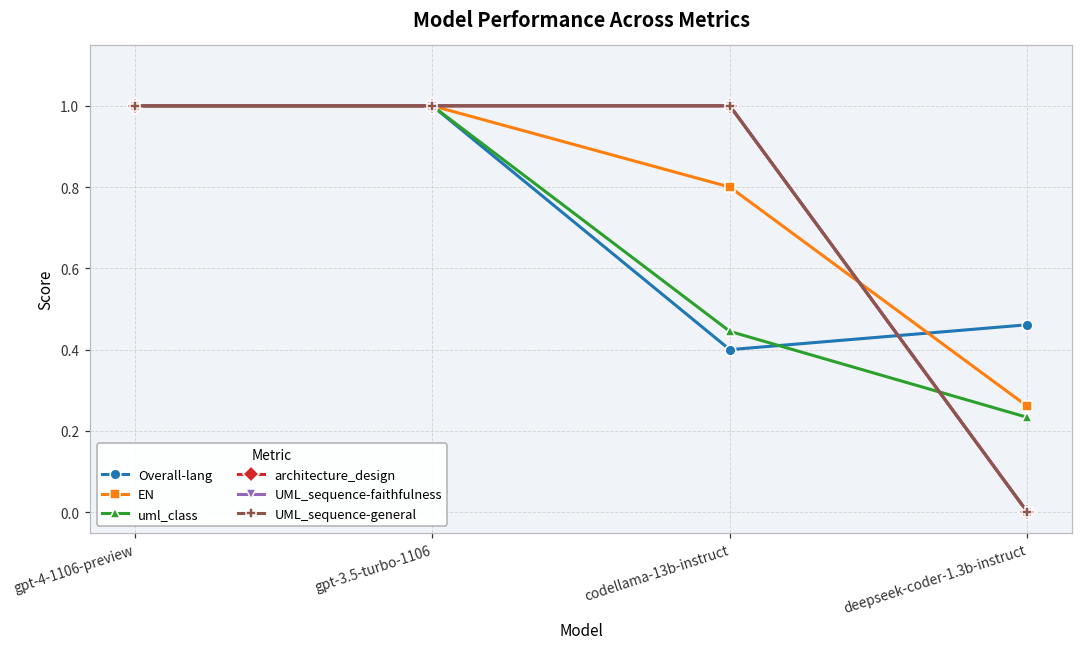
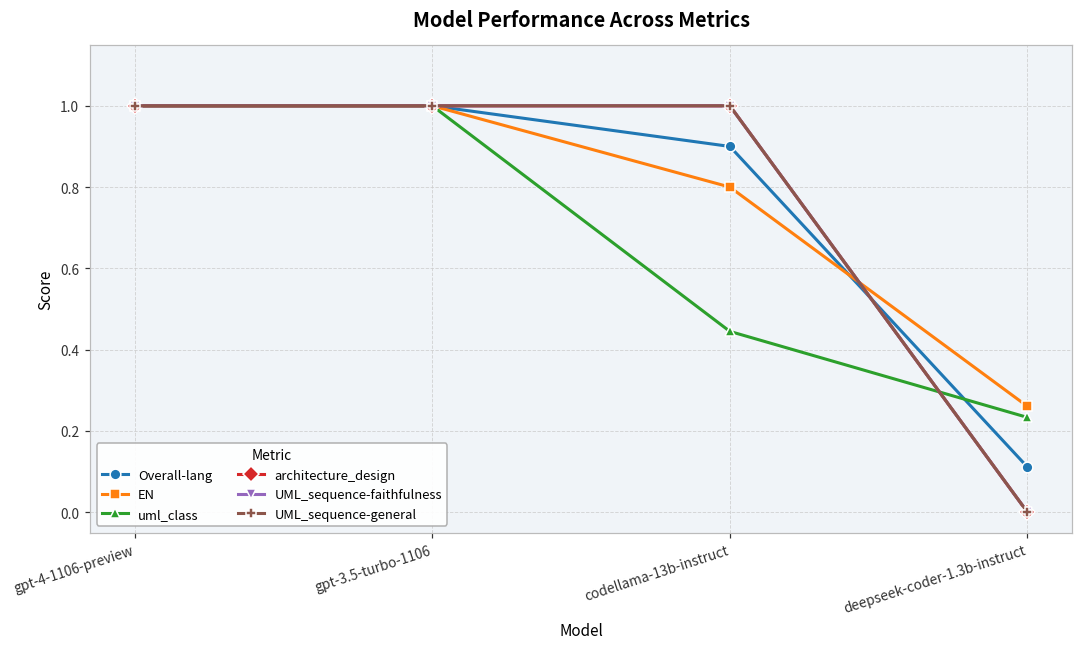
  {
    "Overall-lang": {
-     "codellama-13b-instruct": 0.4,
-     "deepseek-coder-1.3b-instruct": 0.46
+     "codellama-13b-instruct": 0.9,
+     "deepseek-coder-1.3b-instruct": 0.11
    },
    "EN": {
      "codellama-13b-instruct": 0.80,
      "deepseek-coder-1.3b-instruct": 0.26
    },
    "uml_class": {
      "codellama-13b-instruct": 0.44,
      "deepseek-coder-1.3b-instruct": 0.23
    },
    "UML_sequence-general": {
      "codellama-13b-instruct": 1.00,
      "deepseek-coder-1.3b-instruct": 0.00
    }
  }
